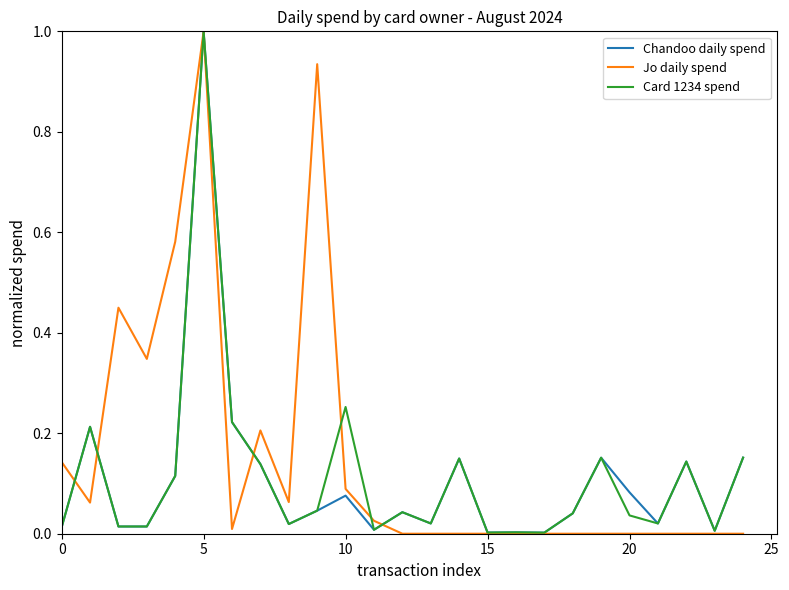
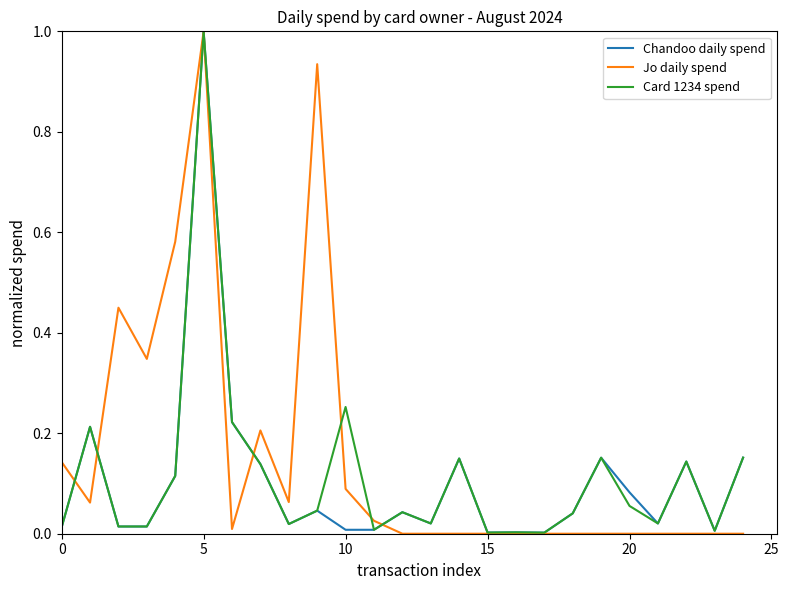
  {
    "Chandoo daily spend": {
-     "10": 0.08,
+     "10": 0.01,
      "20": 0.08
    },
    "Jo daily spend": {
      "0": 0.14,
      "10": 0.09,
      "20": 0.00
    },
    "Card 1234 spend": {
      "10": 0.25,
-     "20": 0.04
+     "20": 0.06
    }
  }
